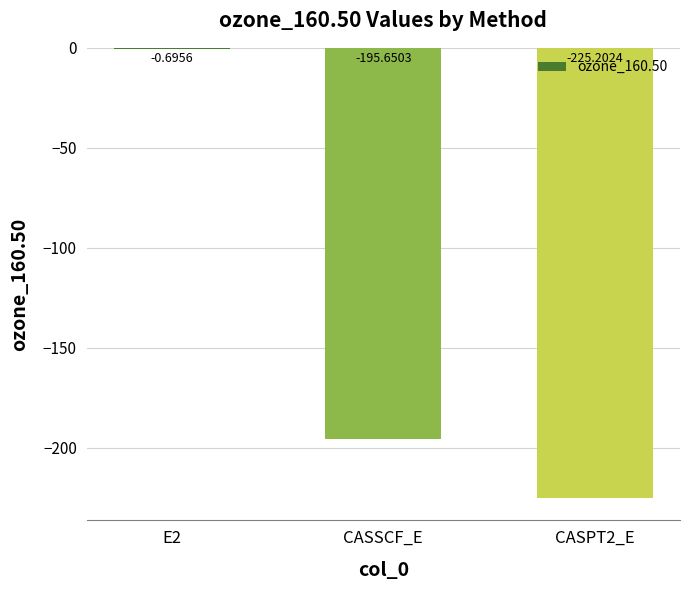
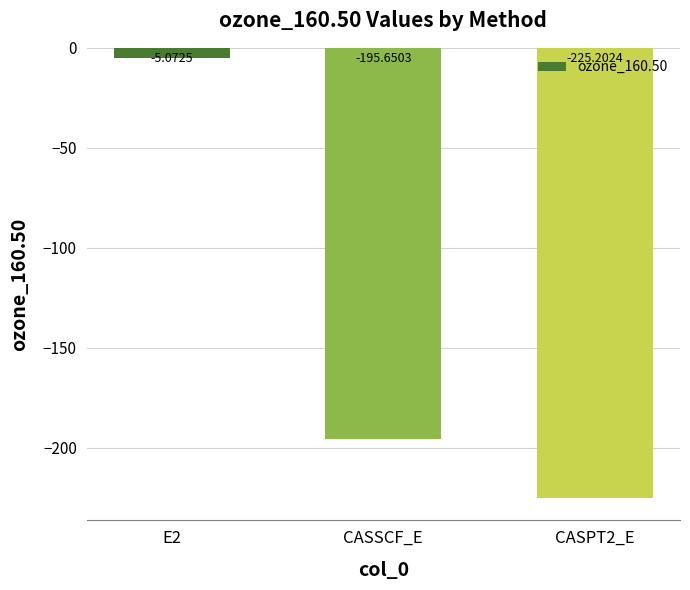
  {
-   "E2": -0.6956,
+   "E2": -5.0725,
    "CASSCF_E": -195.6503,
    "CASPT2_E": -225.2024
  }
